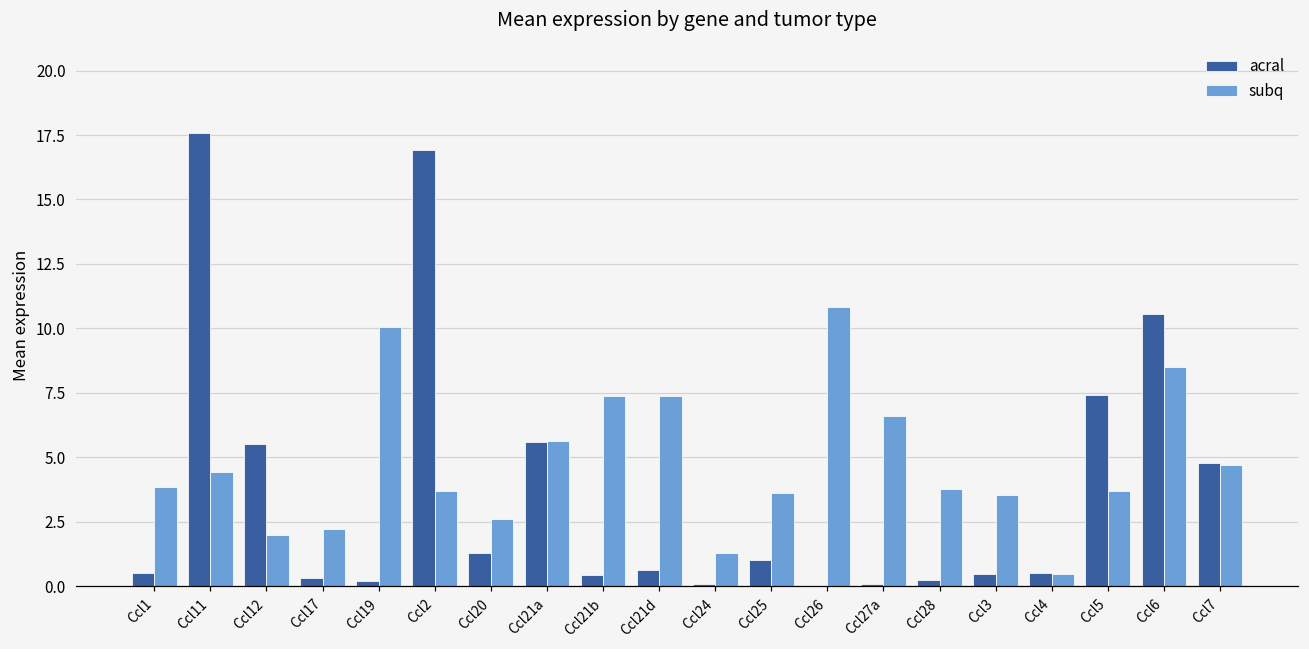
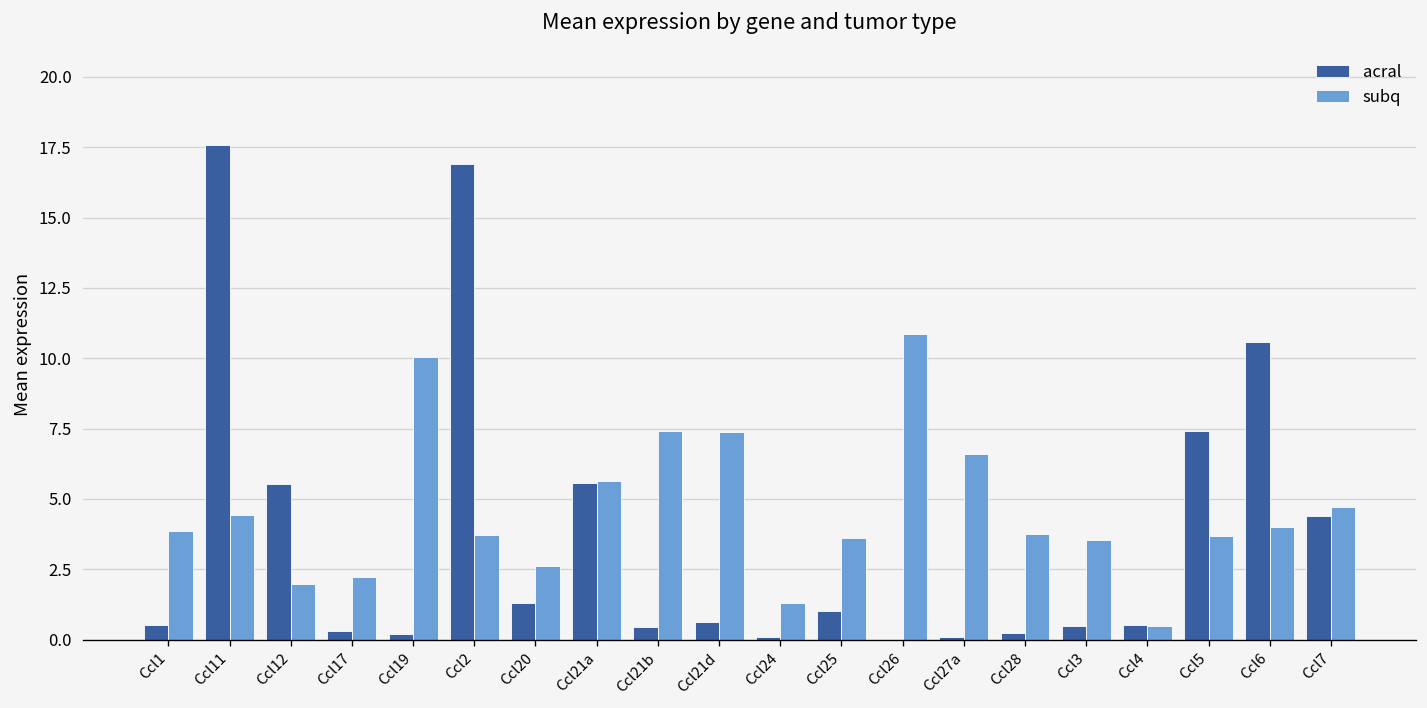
  {
    "acral": {
      "Ccl1": 0.5,
      "Ccl11": 17.6,
      "Ccl12": 5.5,
      "Ccl17": 0.3,
      "Ccl19": 0.2,
      "Ccl2": 16.9,
      "Ccl20": 1.3,
      "Ccl21a": 5.6,
      "Ccl21b": 0.4,
      "Ccl21d": 0.6,
      "Ccl25": 1.0,
      "Ccl26": 0.0,
      "Ccl28": 0.2,
      "Ccl3": 0.5,
      "Ccl4": 0.5,
      "Ccl5": 7.4,
      "Ccl6": 10.6,
-     "Ccl7": 4.8
+     "Ccl7": 4.4
    },
    "subq": {
      "Ccl1": 3.8,
      "Ccl11": 4.4,
      "Ccl12": 2.0,
      "Ccl17": 2.2,
      "Ccl19": 10.0,
      "Ccl2": 3.7,
      "Ccl20": 2.6,
      "Ccl21a": 5.6,
      "Ccl21b": 7.4,
      "Ccl21d": 7.4,
      "Ccl24": 1.3,
      "Ccl25": 3.6,
      "Ccl26": 10.8,
      "Ccl27a": 6.6,
      "Ccl28": 3.8,
      "Ccl3": 3.5,
      "Ccl4": 0.5,
      "Ccl5": 3.7,
-     "Ccl6": 8.5,
+     "Ccl6": 4.0,
      "Ccl7": 4.7
    }
  }
